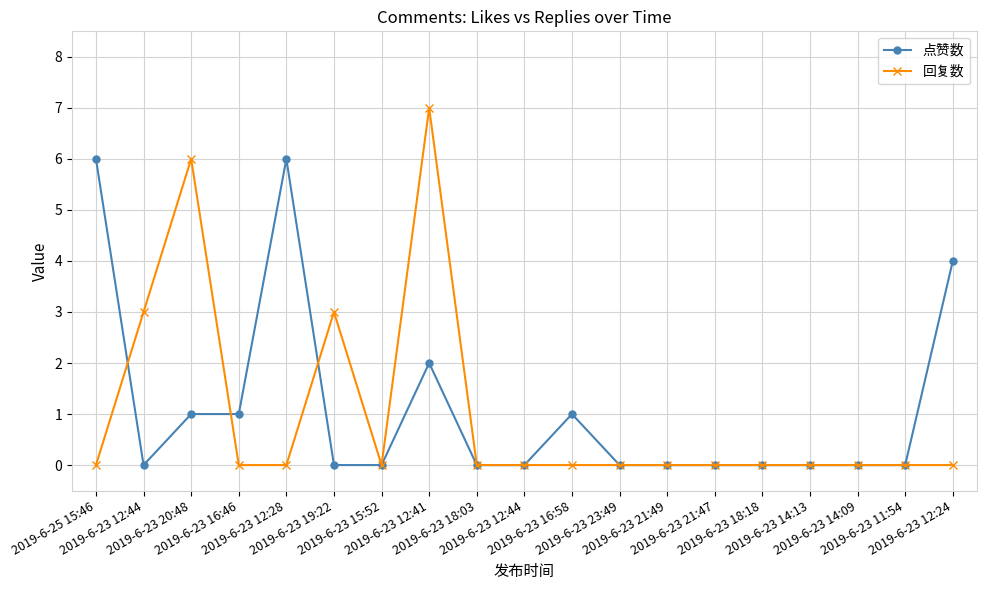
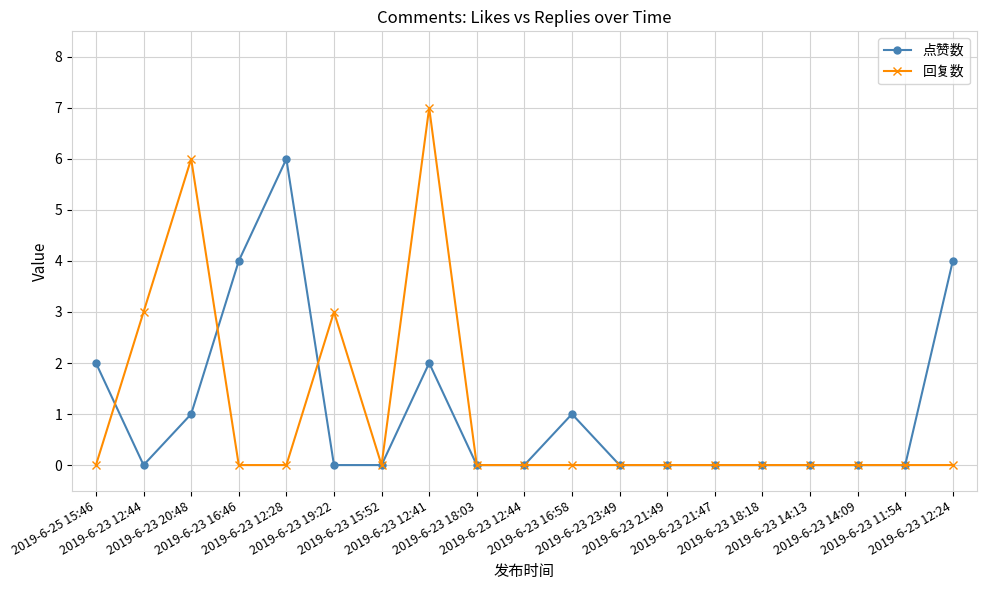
  {
    "点赞数": {
-     "2019-6-25 15:46": 6,
+     "2019-6-25 15:46": 2,
      "2019-6-23 20:48": 1,
-     "2019-6-23 16:46": 1,
+     "2019-6-23 16:46": 4,
      "2019-6-23 12:28": 6,
      "2019-6-23 19:22": 0,
      "2019-6-23 12:41": 2,
      "2019-6-23 16:58": 1,
      "2019-6-23 12:24": 4
    },
    "回复数": {
      "2019-6-25 15:46": 0,
      "2019-6-23 20:48": 6,
      "2019-6-23 16:46": 0,
      "2019-6-23 12:28": 0,
      "2019-6-23 19:22": 3,
      "2019-6-23 12:41": 7,
      "2019-6-23 16:58": 0,
      "2019-6-23 12:24": 0
    }
  }
